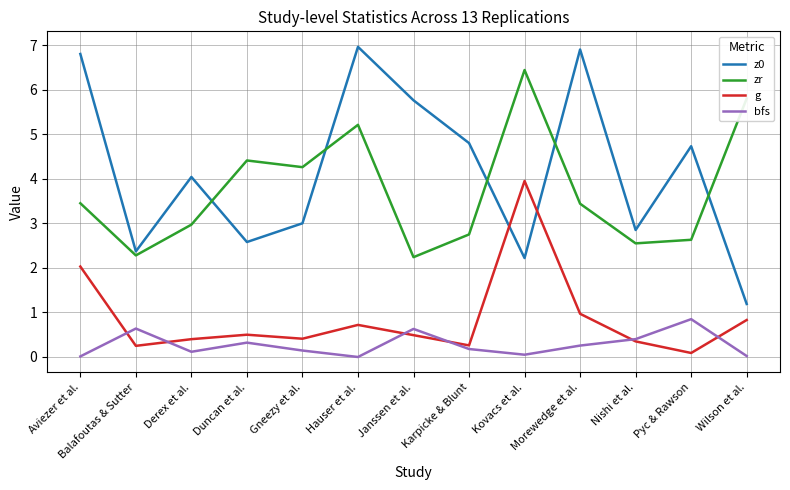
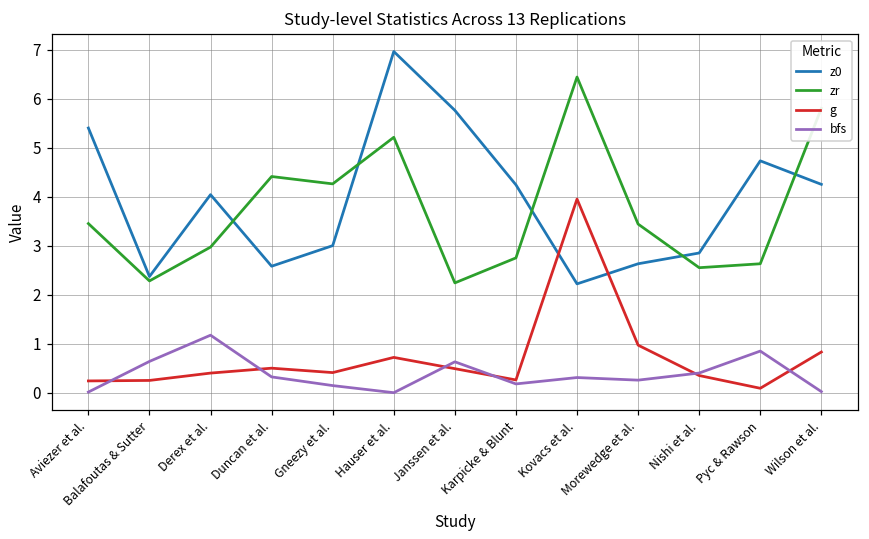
  {
    "z0": {
-     "Aviezer et al.": 6.8,
+     "Aviezer et al.": 5.4,
      "Balafoutas & Sutter": 2.4,
      "Derex et al.": 4.0,
      "Duncan et al.": 2.6,
      "Gneezy et al.": 3.0,
      "Hauser et al.": 7.0,
      "Janssen et al.": 5.8,
-     "Karpicke & Blunt": 4.8,
+     "Karpicke & Blunt": 4.2,
      "Kovacs et al.": 2.2,
-     "Morewedge et al.": 6.9,
+     "Morewedge et al.": 2.6,
      "Nishi et al.": 2.9,
      "Pyc & Rawson": 4.7,
-     "Wilson et al.": 1.2
+     "Wilson et al.": 4.3
    },
    "zr": {
      "Aviezer et al.": 3.5,
      "Balafoutas & Sutter": 2.3,
      "Derex et al.": 3.0,
      "Duncan et al.": 4.4,
      "Gneezy et al.": 4.3,
      "Hauser et al.": 5.2,
      "Janssen et al.": 2.2,
      "Karpicke & Blunt": 2.8,
      "Kovacs et al.": 6.4,
      "Morewedge et al.": 3.4,
      "Nishi et al.": 2.6,
      "Pyc & Rawson": 2.6
    },
    "g": {
-     "Aviezer et al.": 2.0,
+     "Aviezer et al.": 0.2,
      "Balafoutas & Sutter": 0.3,
      "Derex et al.": 0.4,
      "Duncan et al.": 0.5,
      "Gneezy et al.": 0.4,
      "Hauser et al.": 0.7,
      "Janssen et al.": 0.5,
      "Karpicke & Blunt": 0.3,
      "Kovacs et al.": 4.0,
      "Morewedge et al.": 1.0,
      "Pyc & Rawson": 0.1,
      "Wilson et al.": 0.8
    },
    "bfs": {
      "Aviezer et al.": 0.0,
      "Balafoutas & Sutter": 0.6,
-     "Derex et al.": 0.1,
+     "Derex et al.": 1.2,
      "Duncan et al.": 0.3,
      "Gneezy et al.": 0.1,
      "Hauser et al.": 0.0,
      "Janssen et al.": 0.6,
      "Karpicke & Blunt": 0.2,
-     "Kovacs et al.": 0.1,
+     "Kovacs et al.": 0.3,
      "Morewedge et al.": 0.3,
      "Pyc & Rawson": 0.8,
      "Wilson et al.": 0.0
    }
  }
